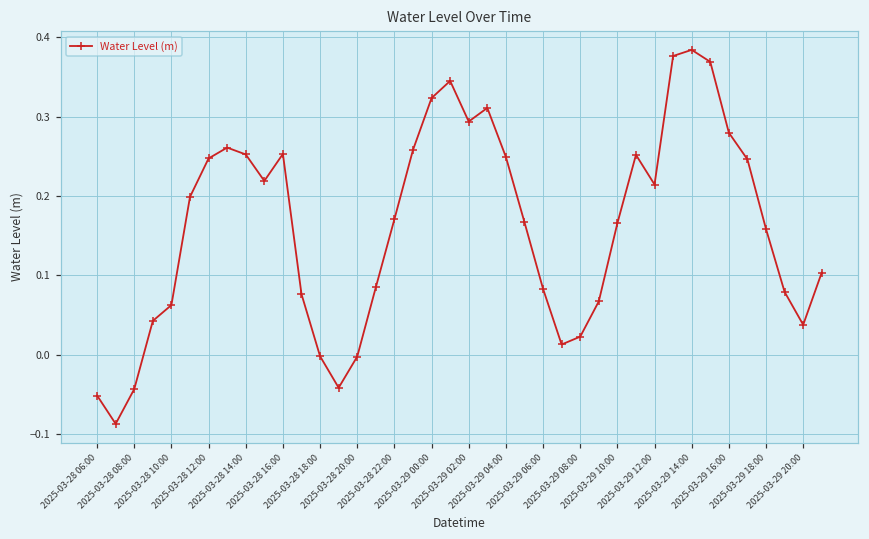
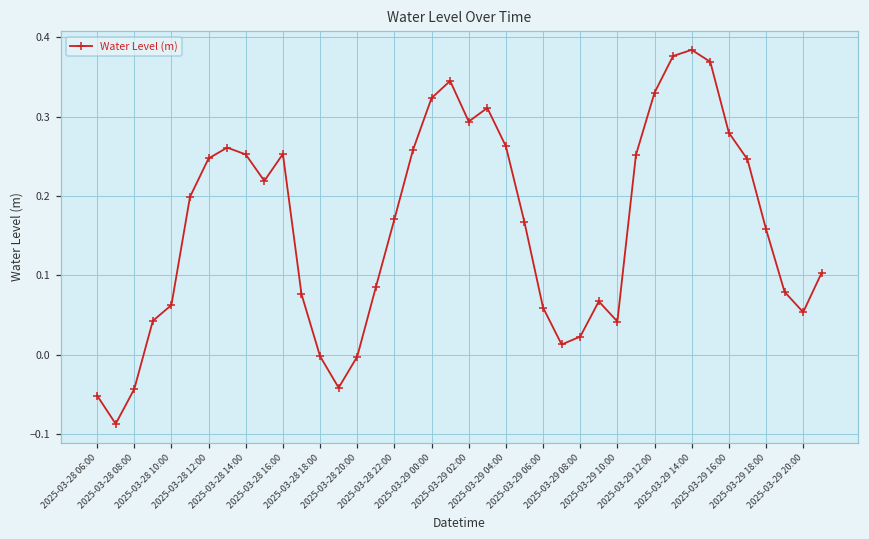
  {
    "2025-03-28 06:00": -0.05,
    "2025-03-28 08:00": -0.04,
    "2025-03-28 10:00": 0.06,
    "2025-03-28 12:00": 0.25,
    "2025-03-28 14:00": 0.25,
    "2025-03-28 16:00": 0.25,
    "2025-03-28 18:00": 0.00,
    "2025-03-28 20:00": 0.00,
    "2025-03-28 22:00": 0.17,
    "2025-03-29 00:00": 0.32,
    "2025-03-29 02:00": 0.29,
-   "2025-03-29 04:00": 0.25,
-   "2025-03-29 06:00": 0.08,
+   "2025-03-29 04:00": 0.26,
+   "2025-03-29 06:00": 0.06,
    "2025-03-29 08:00": 0.02,
-   "2025-03-29 10:00": 0.17,
-   "2025-03-29 12:00": 0.21,
+   "2025-03-29 10:00": 0.04,
+   "2025-03-29 12:00": 0.33,
    "2025-03-29 14:00": 0.38,
    "2025-03-29 16:00": 0.28,
    "2025-03-29 18:00": 0.16,
-   "2025-03-29 20:00": 0.04
+   "2025-03-29 20:00": 0.05
  }
